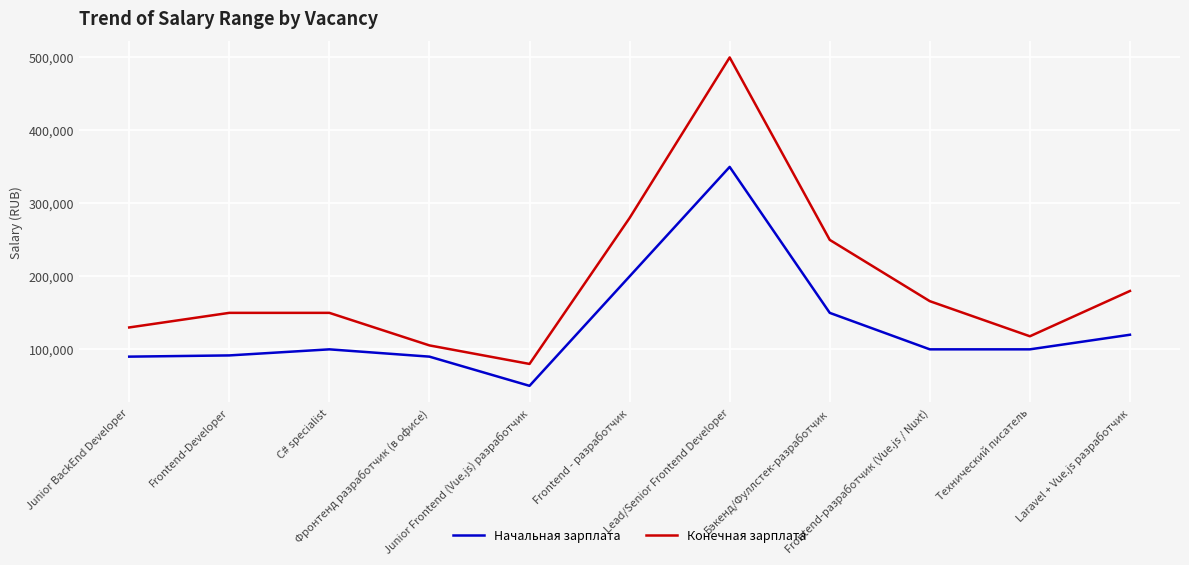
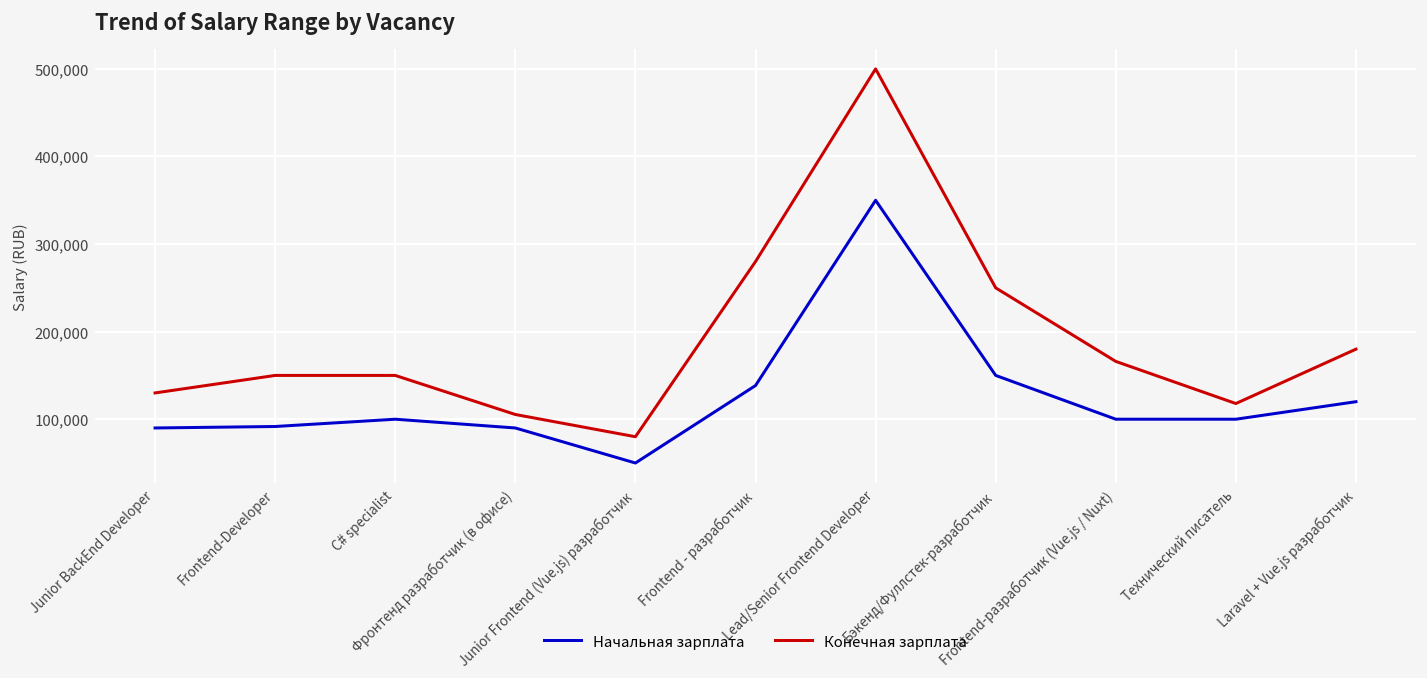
  {
    "Начальная зарплата": {
      "Junior BackEnd Developer": "90,000",
      "Frontend-Developer": "90,000",
      "C# specialist": "100,000",
      "Фронтенд разработчик (в офисе)": "90,000",
      "Junior Frontend (Vue.js) разработчик": "50,000",
-     "Frontend - разработчик": "200,000",
+     "Frontend - разработчик": "140,000",
      "Lead/Senior Frontend Developer": "350,000",
      "Бэкенд/Фуллстек-разработчик": "150,000",
      "Frontend-разработчик (Vue.js / Nuxt)": "100,000",
      "Технический писатель": "100,000",
      "Laravel + Vue.js разработчик": "120,000"
    },
    "Конечная зарплата": {
      "Junior BackEnd Developer": "130,000",
      "Frontend-Developer": "150,000",
      "C# specialist": "150,000",
      "Фронтенд разработчик (в офисе)": "110,000",
      "Junior Frontend (Vue.js) разработчик": "80,000",
      "Frontend - разработчик": "280,000",
      "Lead/Senior Frontend Developer": "500,000",
      "Бэкенд/Фуллстек-разработчик": "250,000",
      "Frontend-разработчик (Vue.js / Nuxt)": "170,000",
      "Технический писатель": "120,000",
      "Laravel + Vue.js разработчик": "180,000"
    }
  }
